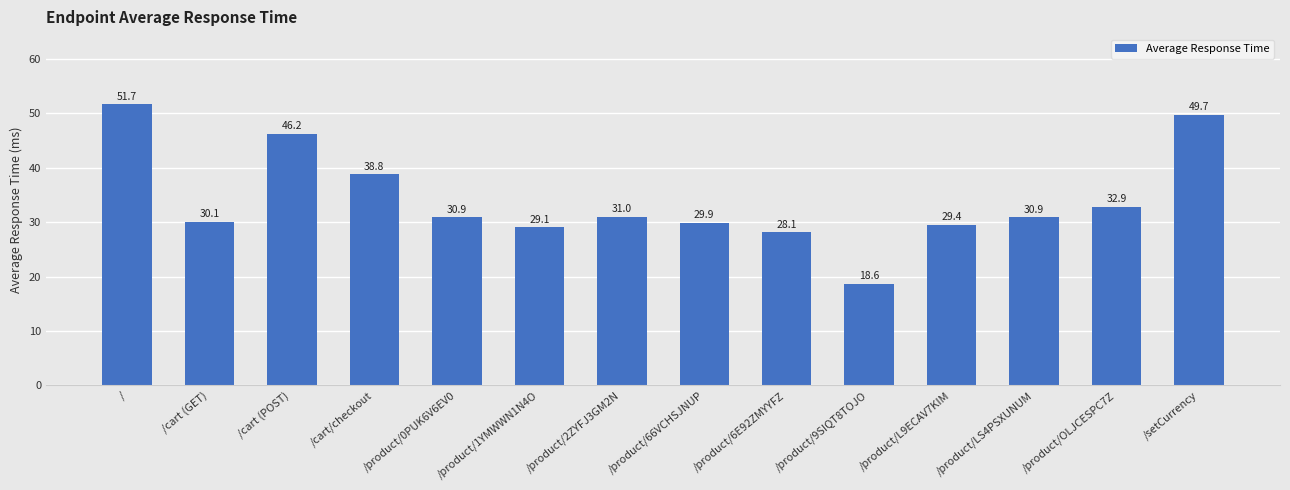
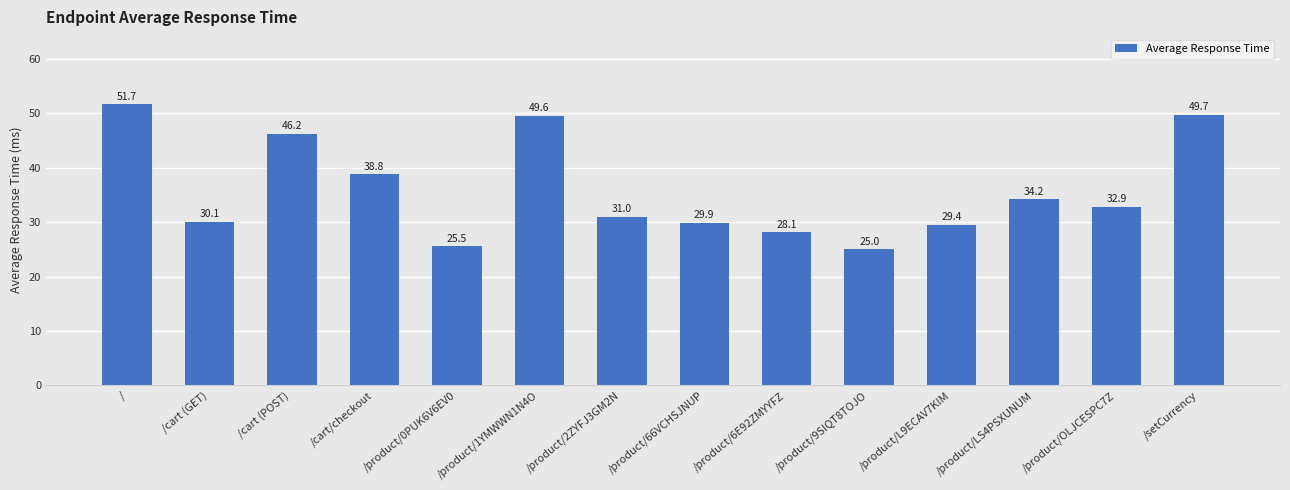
  {
    "/": 51.7,
    "/cart (GET)": 30.1,
    "/cart (POST)": 46.2,
    "/cart/checkout": 38.8,
-   "/product/0PUK6V6EV0": 30.9,
-   "/product/1YMWWN1N4O": 29.1,
+   "/product/0PUK6V6EV0": 25.5,
+   "/product/1YMWWN1N4O": 49.6,
    "/product/2ZYFJ3GM2N": 31.0,
    "/product/66VCHSJNUP": 29.9,
    "/product/6E92ZMYYFZ": 28.1,
-   "/product/9SIQT8TOJO": 18.6,
+   "/product/9SIQT8TOJO": 25.0,
    "/product/L9ECAV7KIM": 29.4,
-   "/product/LS4PSXUNUM": 30.9,
+   "/product/LS4PSXUNUM": 34.2,
    "/product/OLJCESPC7Z": 32.9,
    "/setCurrency": 49.7
  }
